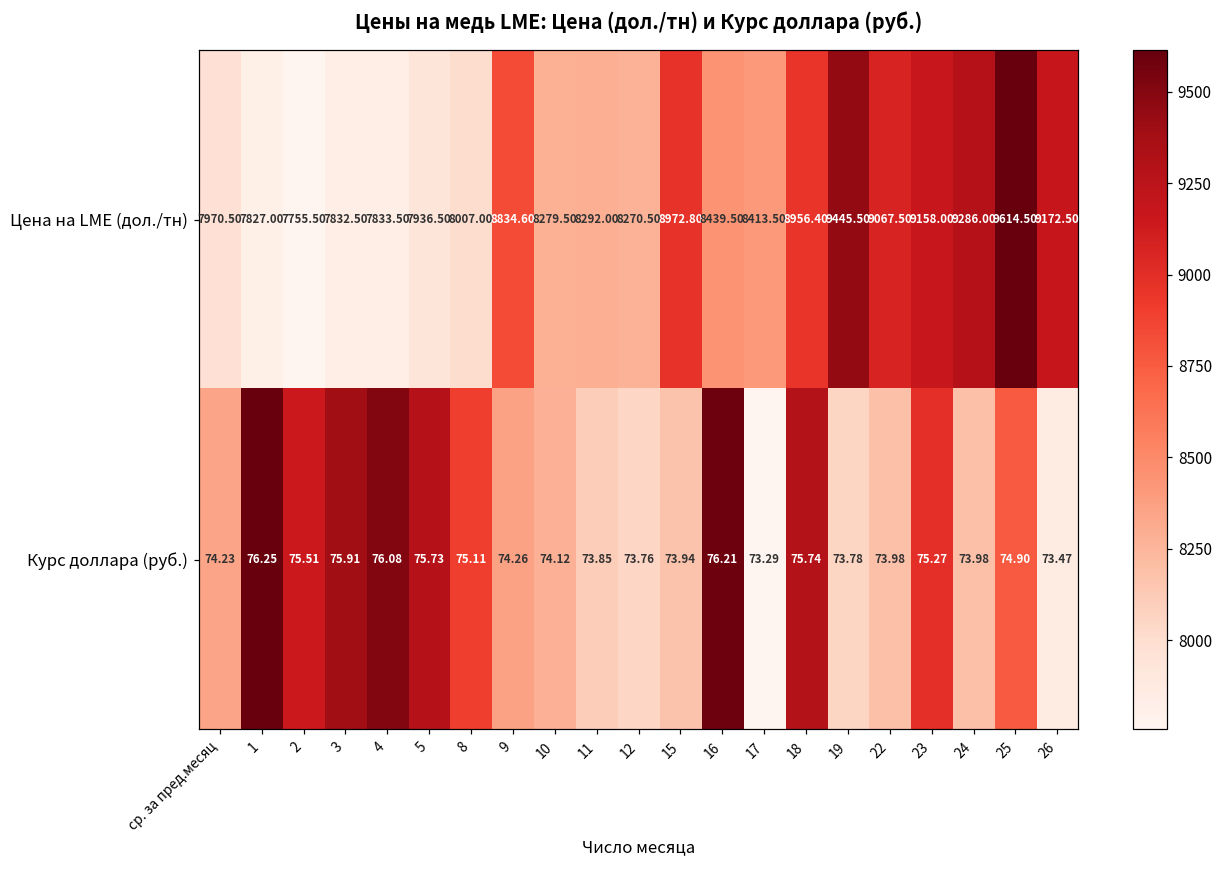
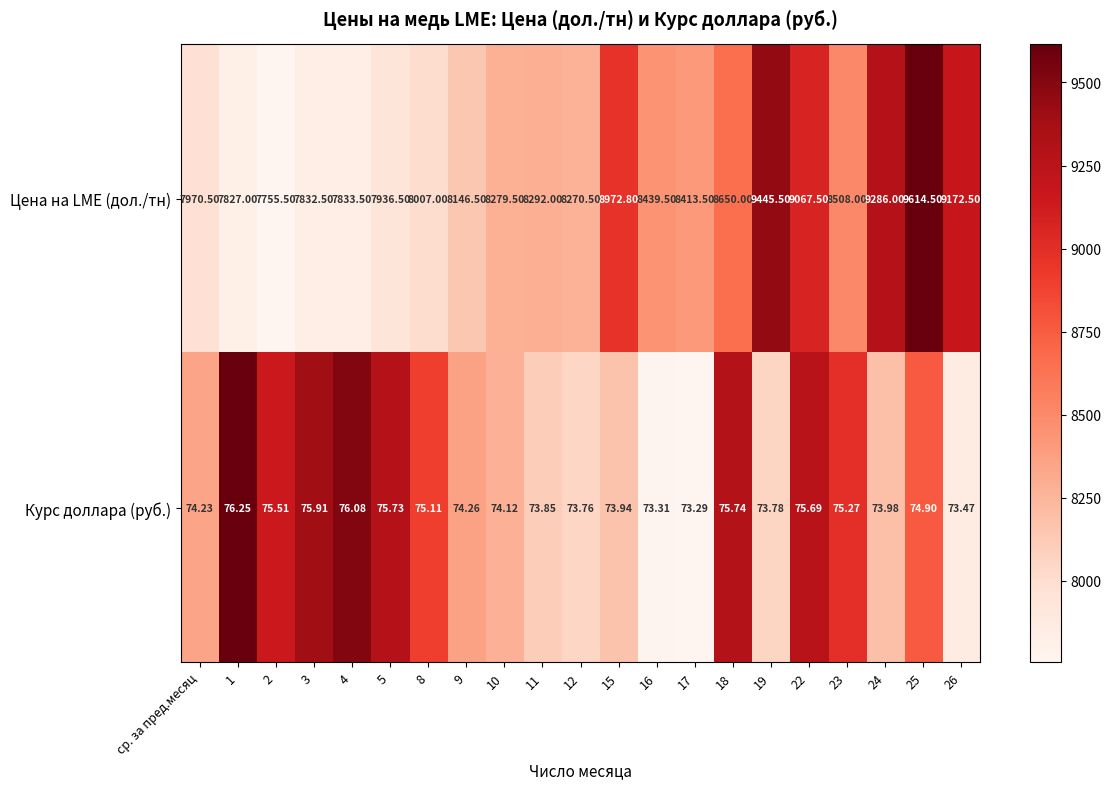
  {
    "Цена на LME (дол./тн)": {
      "ср. за пред.месяц": 7970.50,
      "1": 7827.00,
      "2": 7755.50,
      "3": 7832.50,
      "4": 7833.50,
      "5": 7936.50,
      "8": 8007.00,
-     "9": 8834.60,
+     "9": 8146.50,
      "10": 8279.50,
      "11": 8292.00,
      "12": 8270.50,
      "15": 8972.80,
      "16": 8439.50,
      "17": 8413.50,
-     "18": 8956.40,
+     "18": 8650.00,
      "19": 9445.50,
      "22": 9067.50,
-     "23": 9158.00,
+     "23": 8508.00,
      "24": 9286.00,
      "25": 9614.50,
      "26": 9172.50
    },
    "Курс доллара (руб.)": {
      "ср. за пред.месяц": 74.23,
      "1": 76.25,
      "2": 75.51,
      "3": 75.91,
      "4": 76.08,
      "5": 75.73,
      "8": 75.11,
      "9": 74.26,
      "10": 74.12,
      "11": 73.85,
      "12": 73.76,
      "15": 73.94,
-     "16": 76.21,
+     "16": 73.31,
      "17": 73.29,
      "18": 75.74,
      "19": 73.78,
-     "22": 73.98,
+     "22": 75.69,
      "23": 75.27,
      "24": 73.98,
      "25": 74.90,
      "26": 73.47
    }
  }
